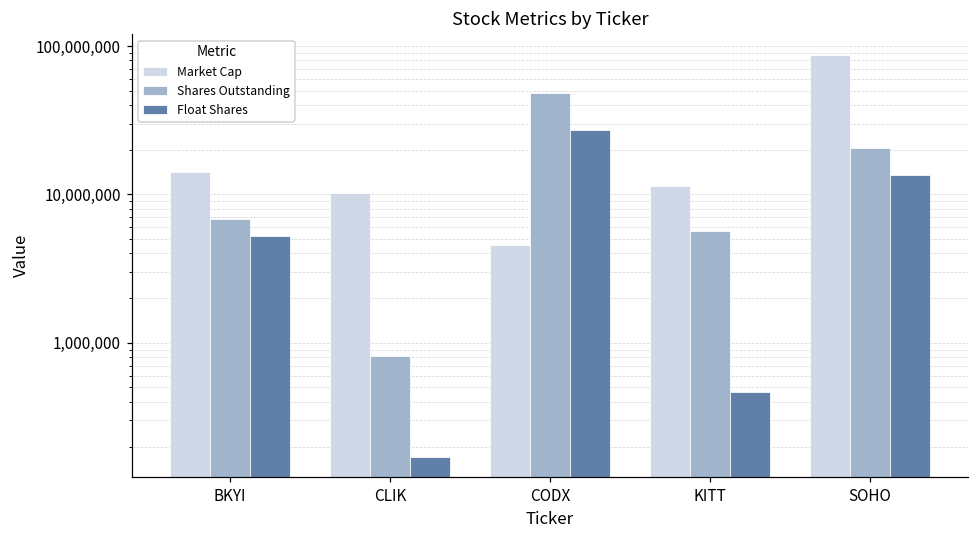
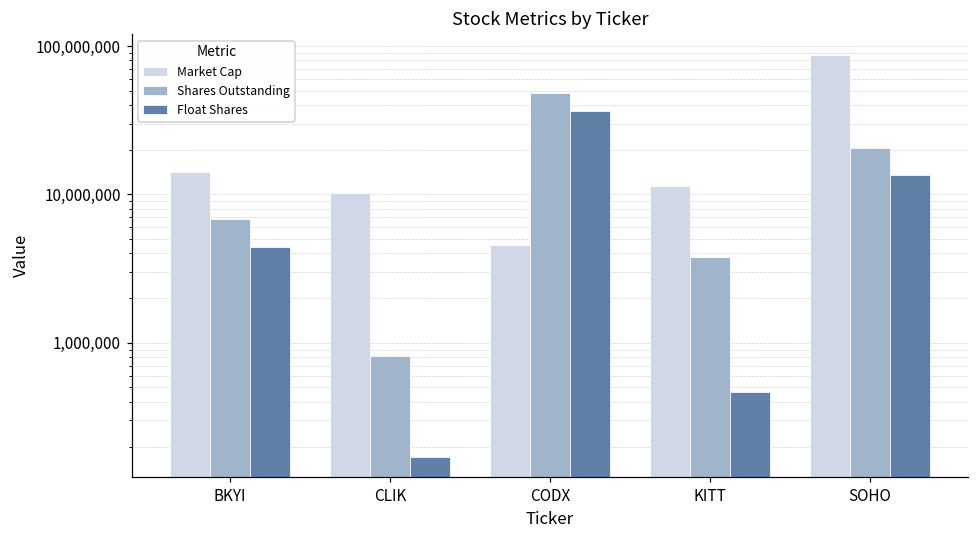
  {
    "Market Cap": {
      "BKYI": "14,000,000",
      "CLIK": "10,000,000",
      "CODX": "4,600,000",
      "KITT": "11,000,000",
      "SOHO": "90,000,000"
    },
    "Shares Outstanding": {
      "BKYI": "7,000,000",
      "CLIK": "800,000",
      "CODX": "48,000,000",
-     "KITT": "5,700,000",
+     "KITT": "3,800,000",
      "SOHO": "20,000,000"
    },
    "Float Shares": {
-     "BKYI": "5,300,000",
+     "BKYI": "4,400,000",
      "CLIK": "170,000",
-     "CODX": "27,000,000",
+     "CODX": "36,000,000",
      "KITT": "470,000",
      "SOHO": "13,000,000"
    }
  }
